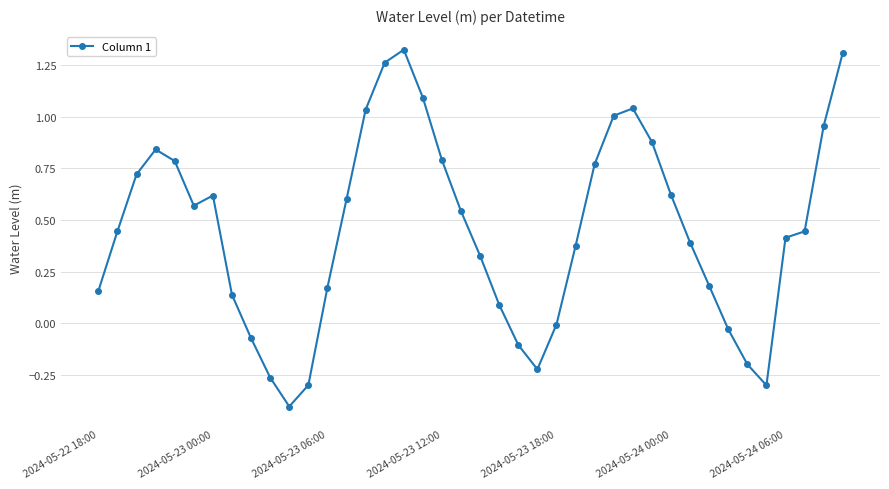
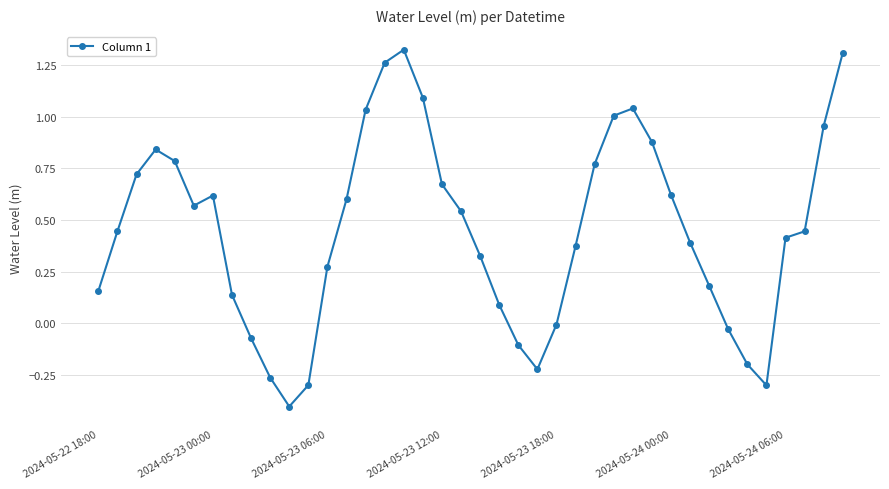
  {
    "2024-05-22 18:00": 0.16,
    "2024-05-23 00:00": 0.62,
-   "2024-05-23 06:00": 0.17,
-   "2024-05-23 12:00": 0.79,
+   "2024-05-23 06:00": 0.27,
+   "2024-05-23 12:00": 0.67,
    "2024-05-23 18:00": -0.01,
    "2024-05-24 00:00": 0.62,
    "2024-05-24 06:00": 0.41
  }
